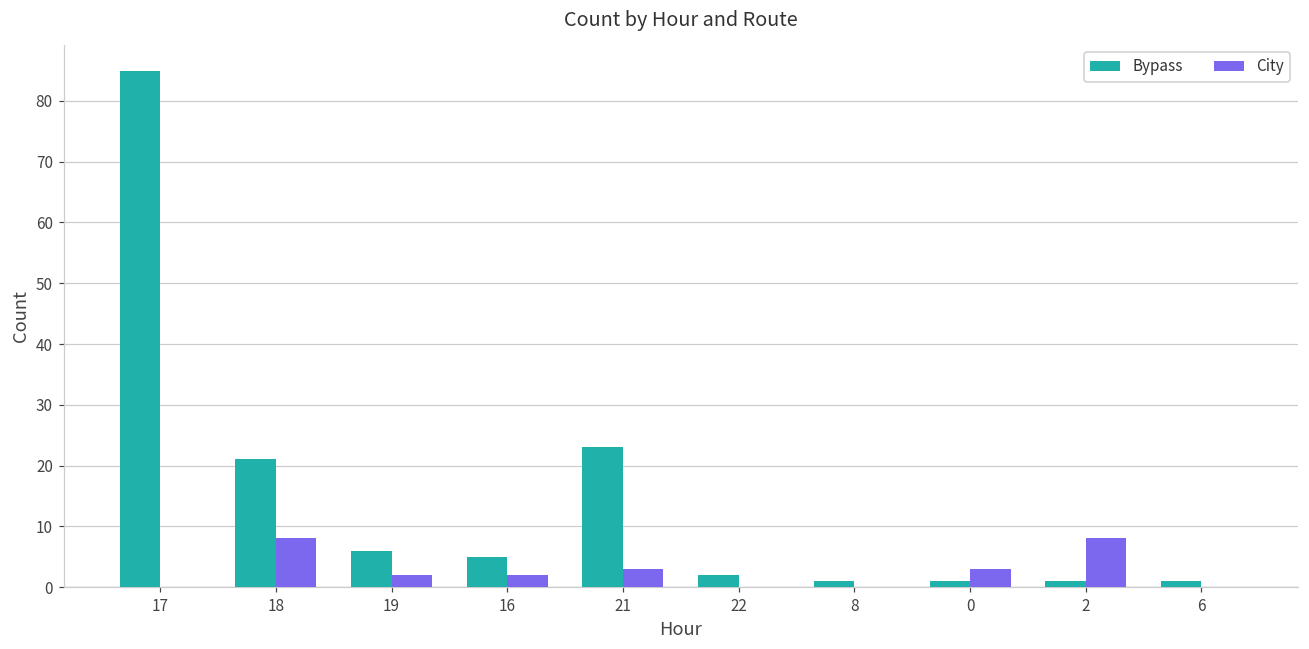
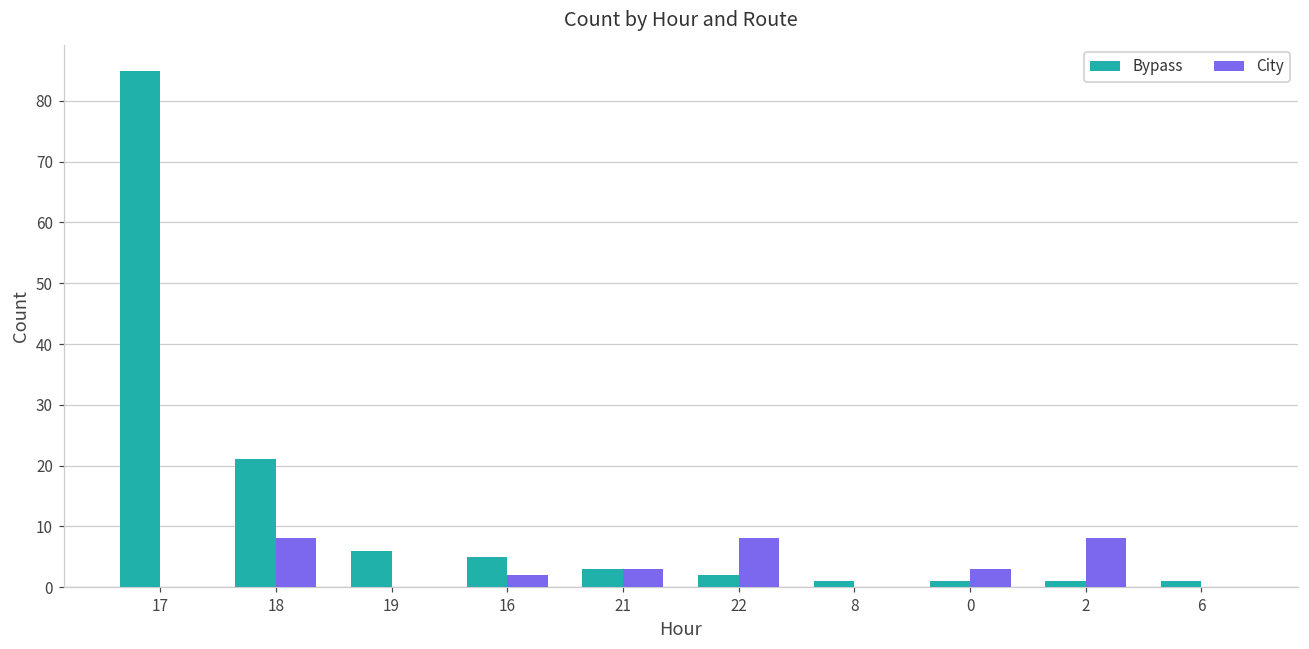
  {
    "Bypass": {
      "17": 85,
      "18": 21,
      "19": 6,
      "16": 5,
-     "21": 23,
+     "21": 3,
      "22": 2,
      "8": 1,
      "0": 1,
      "2": 1,
      "6": 1
    },
    "City": {
      "17": 0,
      "18": 8,
-     "19": 2,
+     "19": 0,
      "16": 2,
      "21": 3,
-     "22": 0,
+     "22": 8,
      "8": 0,
      "0": 3,
      "2": 8,
      "6": 0
    }
  }
